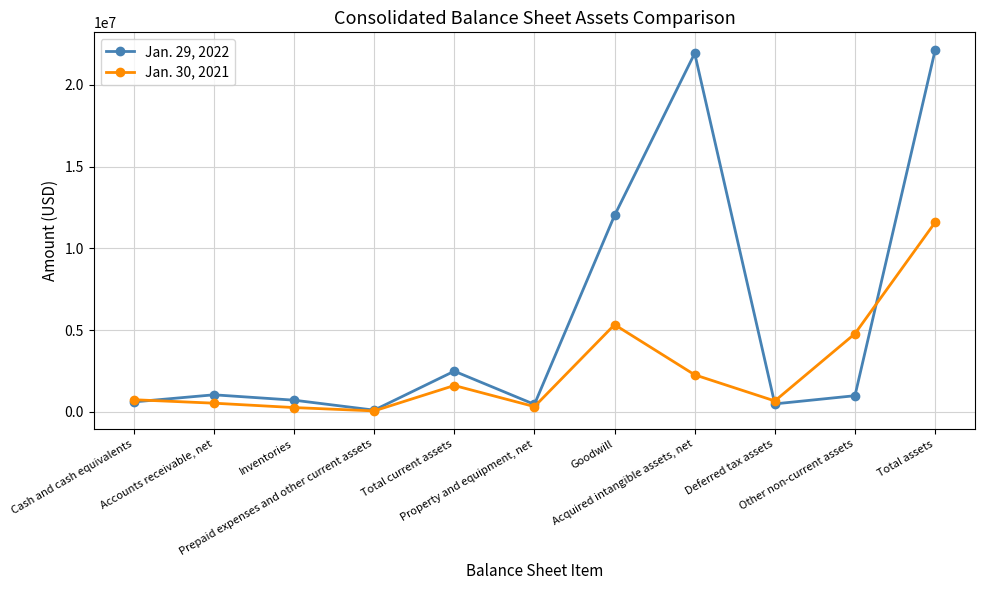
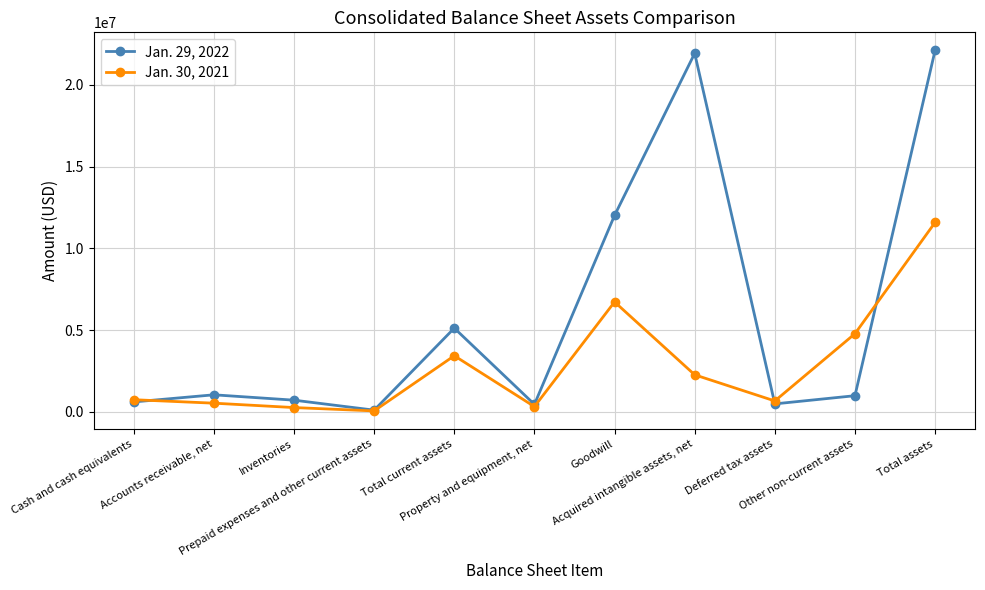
  {
    "Jan. 29, 2022": {
      "Accounts receivable, net": 1000000,
      "Inventories": 700000,
-     "Total current assets": 2500000,
+     "Total current assets": 5100000,
      "Goodwill": 12000000,
      "Acquired intangible assets, net": 21900000,
      "Deferred tax assets": 500000,
      "Other non-current assets": 1000000,
      "Total assets": 22100000
    },
    "Jan. 30, 2021": {
      "Accounts receivable, net": 500000,
      "Inventories": 300000,
-     "Total current assets": 1600000,
-     "Goodwill": 5300000,
+     "Total current assets": 3400000,
+     "Goodwill": 6700000,
      "Acquired intangible assets, net": 2300000,
      "Deferred tax assets": 700000,
      "Other non-current assets": 4800000,
      "Total assets": 11600000
    }
  }
